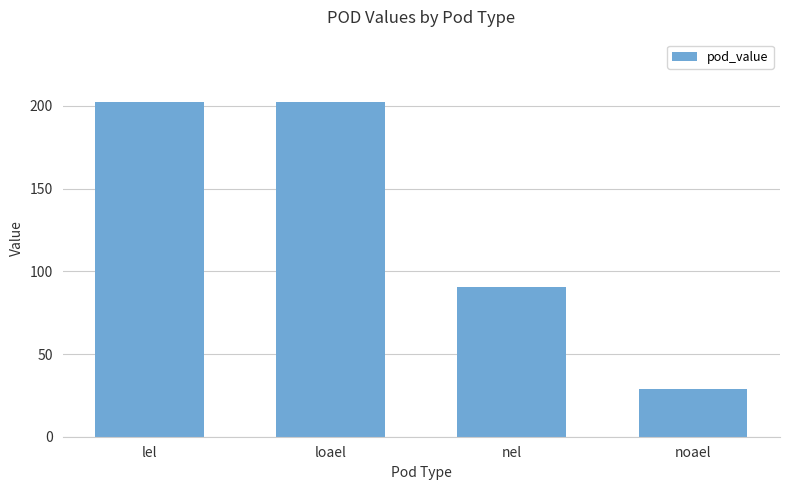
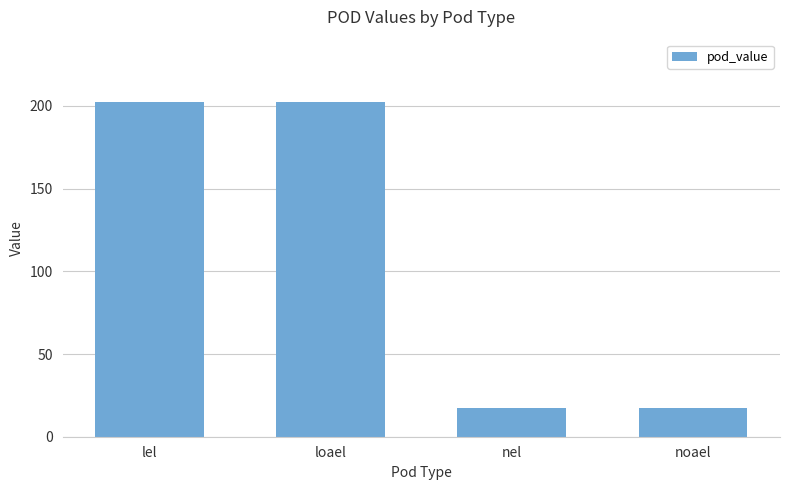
  {
    "lel": 202,
    "loael": 202,
-   "nel": 91,
-   "noael": 29
+   "nel": 17,
+   "noael": 17
  }
